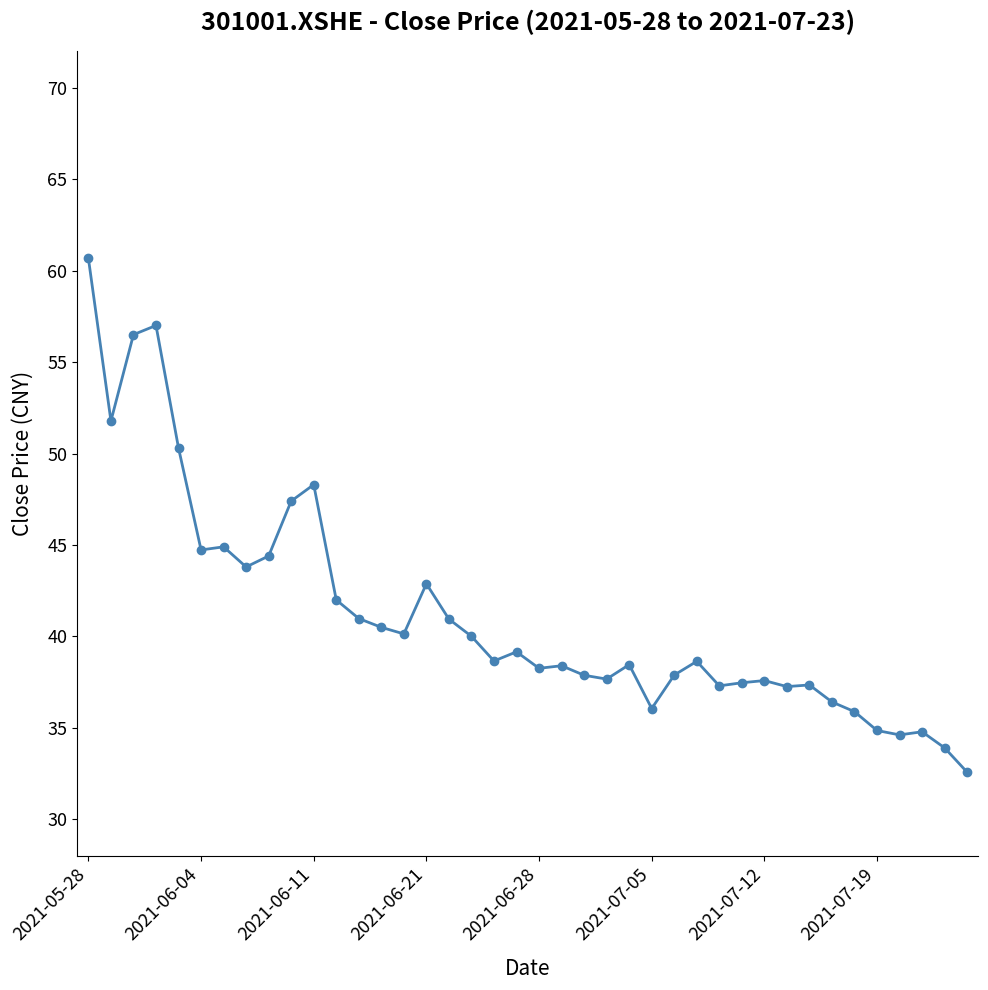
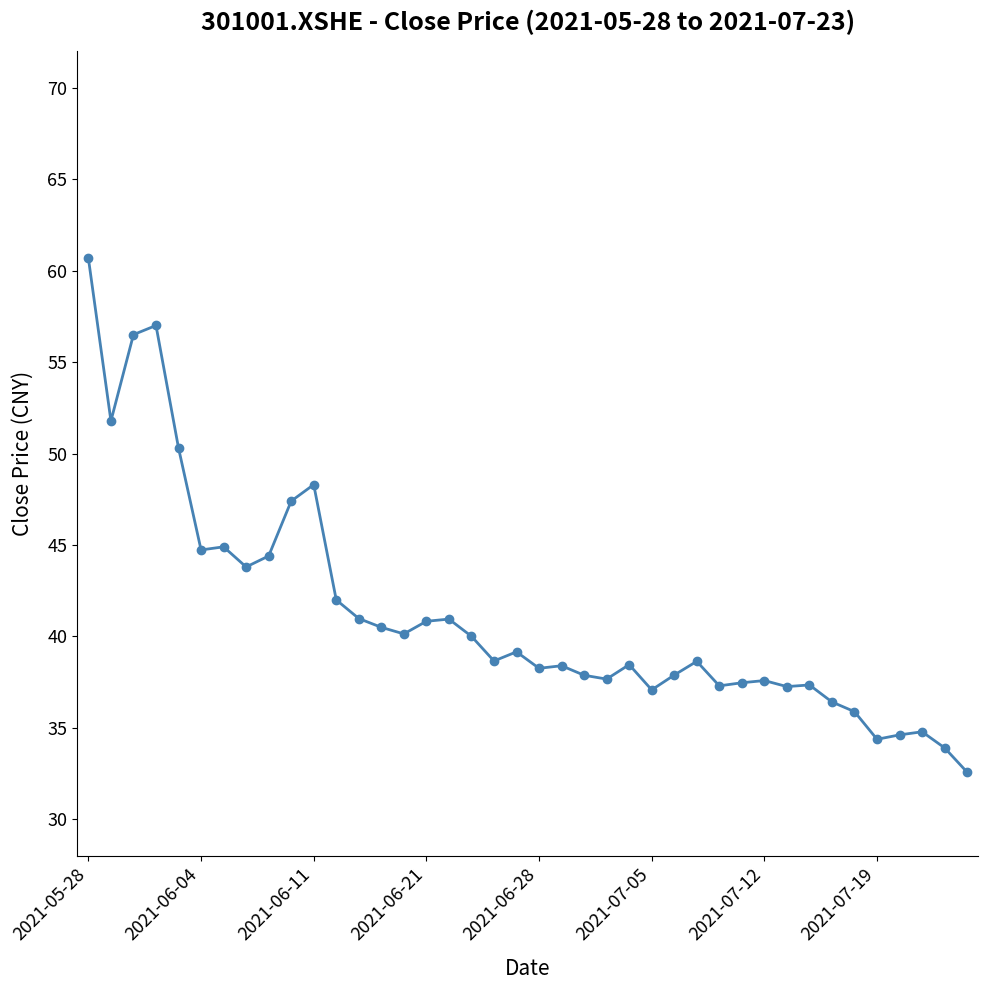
  {
    "2021-05-28": 60.7,
    "2021-06-04": 44.7,
    "2021-06-11": 48.3,
-   "2021-06-21": 42.9,
+   "2021-06-21": 40.8,
    "2021-06-28": 38.3,
-   "2021-07-05": 36.1,
+   "2021-07-05": 37.1,
    "2021-07-12": 37.6,
-   "2021-07-19": 34.9
+   "2021-07-19": 34.4
  }
